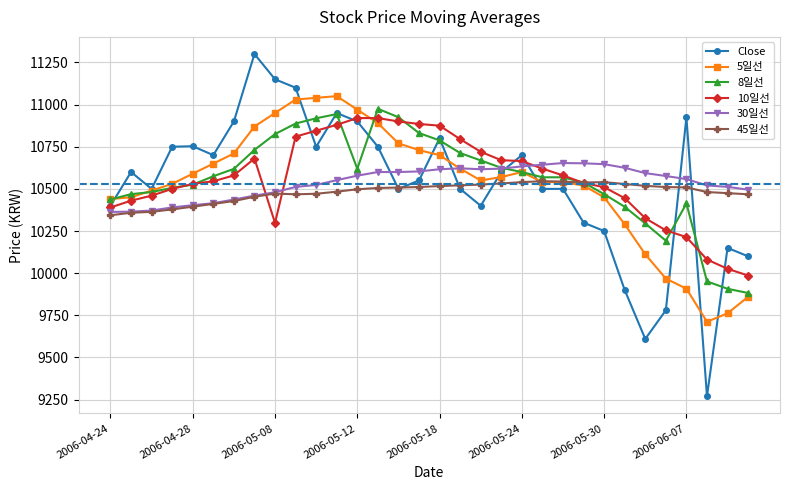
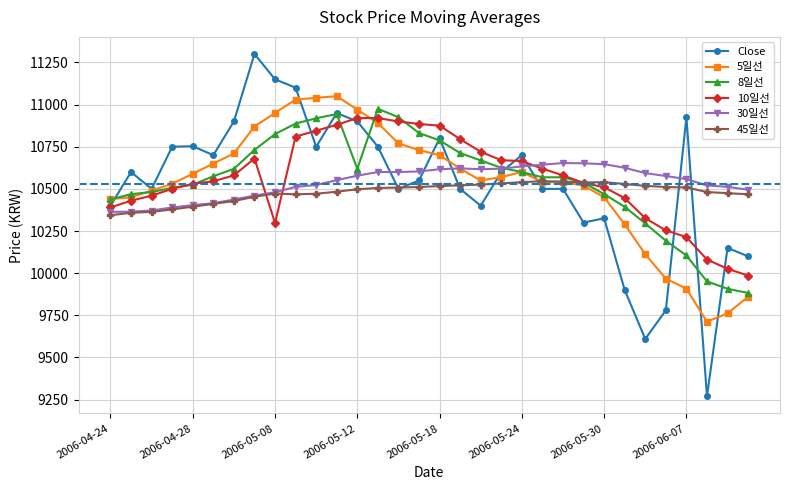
  {
    "Close": {
      "2006-04-28": 10750,
      "2006-05-08": 11150,
      "2006-05-12": 10900,
      "2006-05-24": 10700,
-     "2006-05-30": 10250,
+     "2006-05-30": 10330,
      "2006-06-07": 10920
    },
    "5일선": {
      "2006-04-28": 10590,
      "2006-05-08": 10950,
      "2006-05-12": 10970,
      "2006-05-18": 10700,
      "2006-05-30": 10450,
      "2006-06-07": 9910
    },
    "8일선": {
      "2006-05-08": 10830,
      "2006-05-12": 10620,
      "2006-05-30": 10470,
-     "2006-06-07": 10410
+     "2006-06-07": 10110
    },
    "10일선": {
      "2006-05-08": 10300,
      "2006-05-12": 10920,
      "2006-05-18": 10880,
      "2006-05-24": 10670,
      "2006-05-30": 10510,
      "2006-06-07": 10210
    },
    "30일선": {
      "2006-04-24": 10360,
      "2006-05-12": 10580,
      "2006-05-18": 10620,
      "2006-05-24": 10630,
      "2006-05-30": 10650,
      "2006-06-07": 10560
    },
    "45일선": {
      "2006-04-24": 10340,
      "2006-05-12": 10500,
      "2006-05-18": 10520,
      "2006-05-24": 10540,
      "2006-05-30": 10540,
      "2006-06-07": 10510
    }
  }
